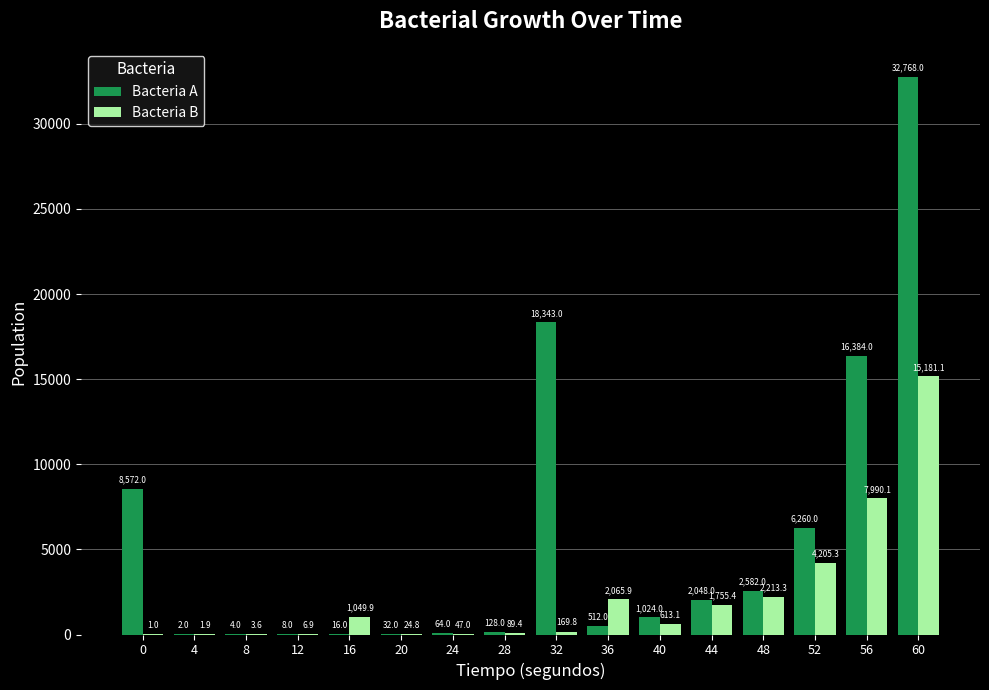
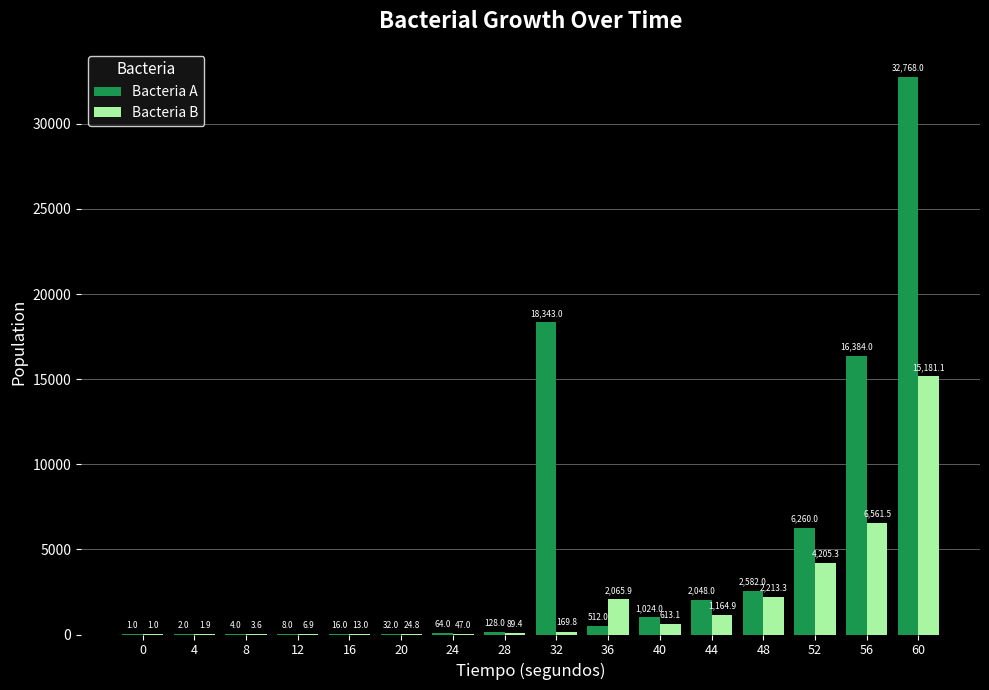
  {
    "Bacteria A": {
-     "0": "8,572.0",
+     "0": "1.0",
      "4": "2.0",
      "8": "4.0",
      "12": "8.0",
      "16": "16.0",
      "20": "32.0",
      "24": "64.0",
      "28": "128.0",
      "32": "18,343.0",
      "36": "512.0",
      "40": "1,024.0",
      "44": "2,048.0",
      "48": "2,582.0",
      "52": "6,260.0",
      "56": "16,384.0",
      "60": "32,768.0"
    },
    "Bacteria B": {
      "0": "1.0",
      "4": "1.9",
      "8": "3.6",
      "12": "6.9",
-     "16": "1,049.9",
+     "16": "13.0",
      "20": "24.8",
      "24": "47.0",
      "28": "89.4",
      "32": "169.8",
      "36": "2,065.9",
      "40": "613.1",
-     "44": "1,755.4",
+     "44": "1,164.9",
      "48": "2,213.3",
      "52": "4,205.3",
-     "56": "7,990.1",
+     "56": "6,561.5",
      "60": "15,181.1"
    }
  }
